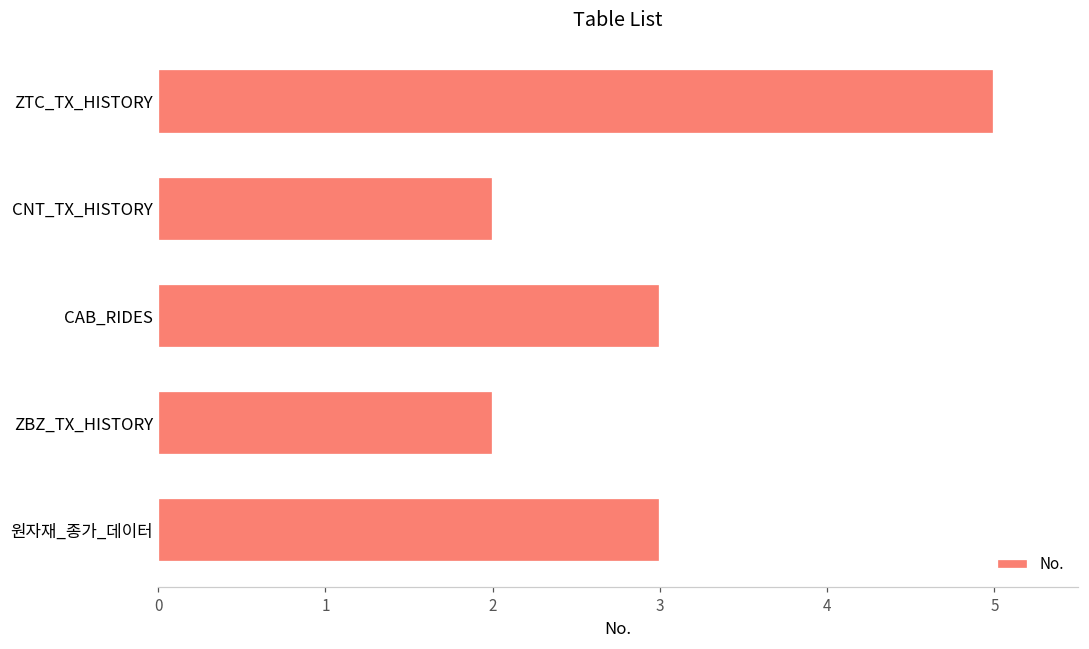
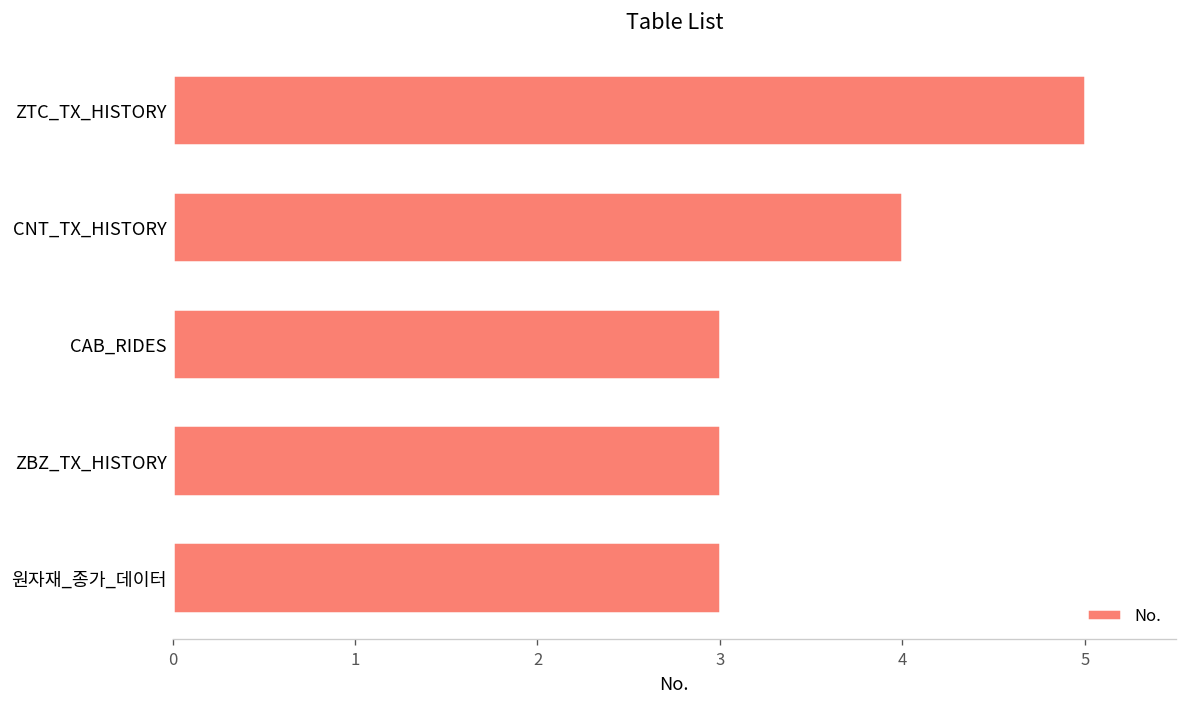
  {
    "ZTC_TX_HISTORY": 5,
-   "CNT_TX_HISTORY": 2,
+   "CNT_TX_HISTORY": 4,
    "CAB_RIDES": 3,
-   "ZBZ_TX_HISTORY": 2,
+   "ZBZ_TX_HISTORY": 3,
    "원자재_종가_데이터": 3
  }
